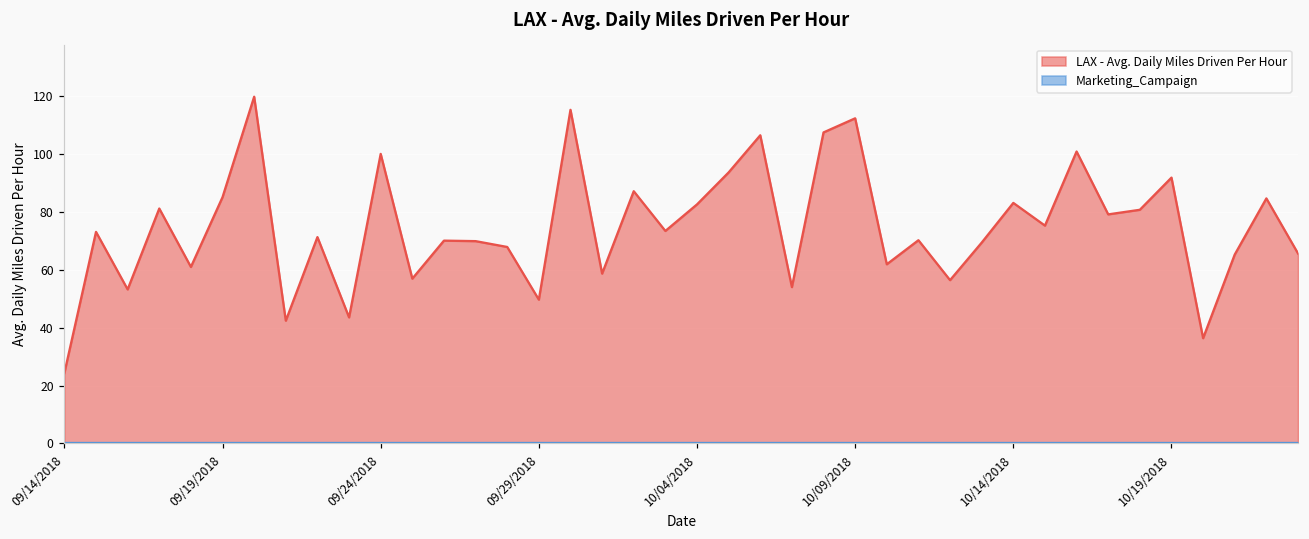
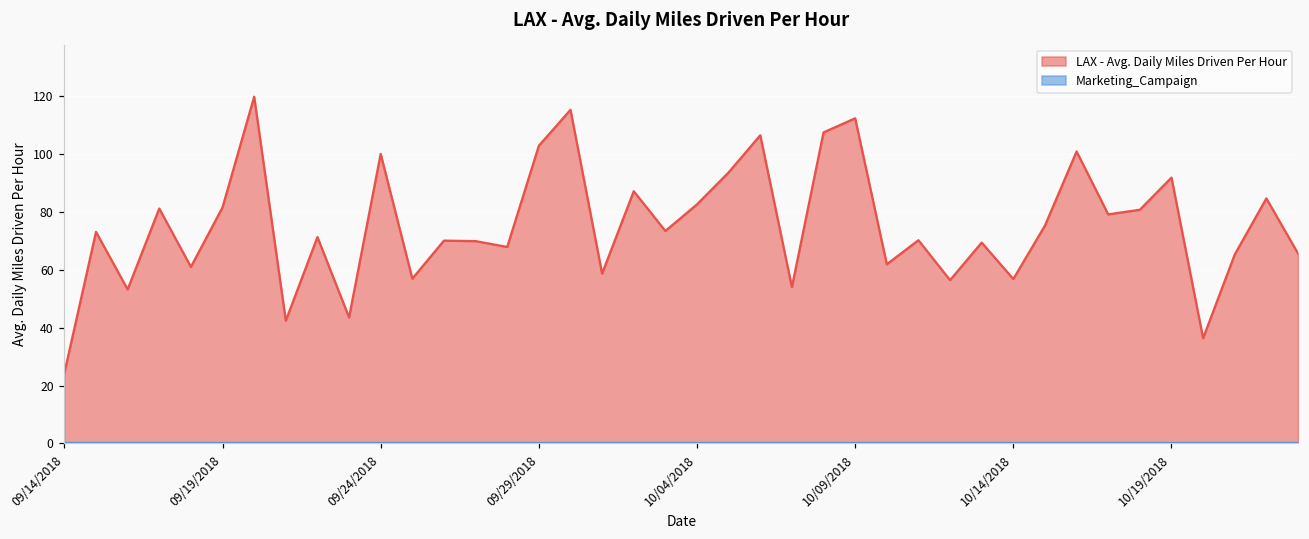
  {
    "LAX - Avg. Daily Miles Driven Per Hour": {
      "09/14/2018": 24,
-     "09/19/2018": 85,
+     "09/19/2018": 82,
      "09/24/2018": 100,
-     "09/29/2018": 50,
+     "09/29/2018": 103,
      "10/04/2018": 83,
      "10/09/2018": 112,
-     "10/14/2018": 83,
+     "10/14/2018": 57,
      "10/19/2018": 92
    },
    "Marketing_Campaign": {
      "09/14/2018": 0,
      "09/19/2018": 0,
      "09/24/2018": 0,
      "09/29/2018": 0,
      "10/04/2018": 0,
      "10/09/2018": 0,
      "10/14/2018": 0,
      "10/19/2018": 0
    }
  }
